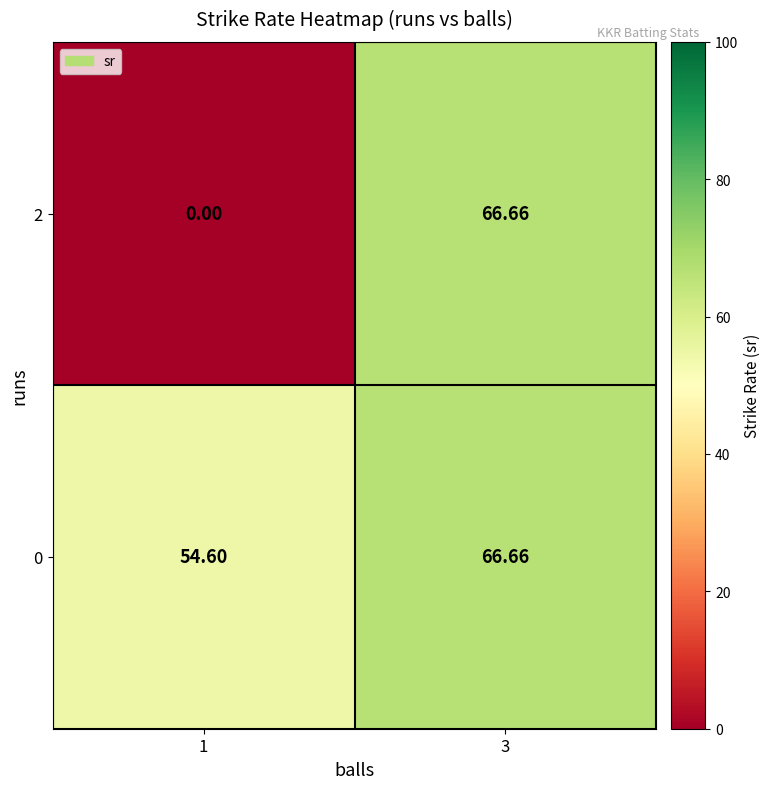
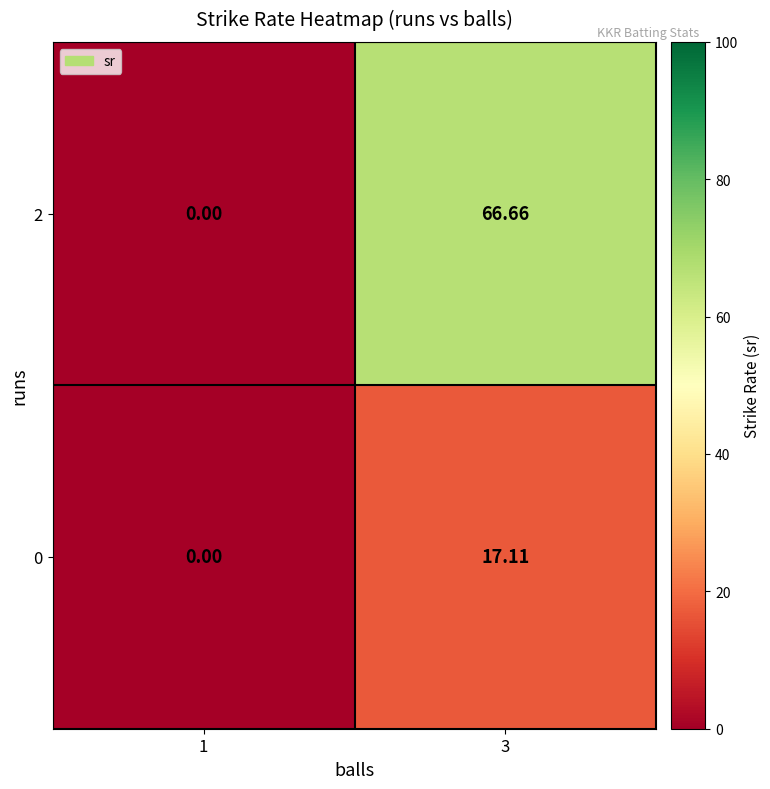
  {
    "2": {
      "1": 0.00,
      "3": 66.66
    },
    "0": {
-     "1": 54.60,
-     "3": 66.66
+     "1": 0.00,
+     "3": 17.11
    }
  }
